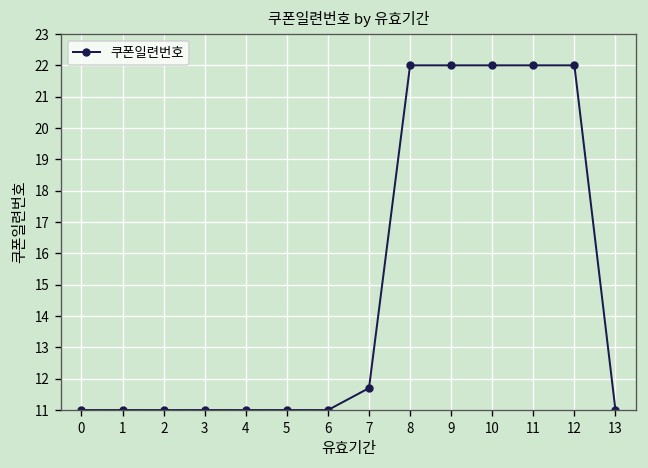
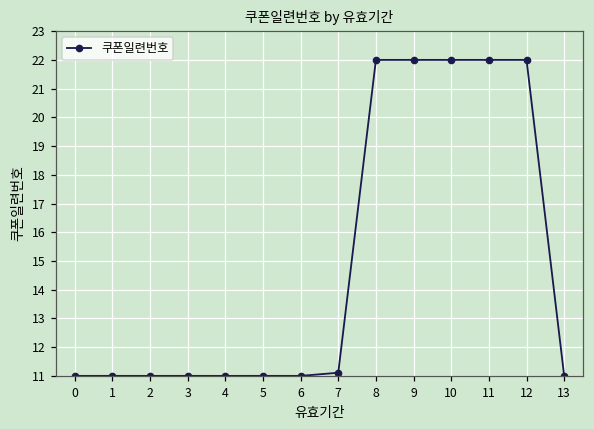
  {
    "0": 11.0,
    "1": 11.0,
    "2": 11.0,
    "3": 11.0,
    "4": 11.0,
    "5": 11.0,
    "6": 11.0,
-   "7": 11.7,
+   "7": 11.1,
    "8": 22.0,
    "9": 22.0,
    "10": 22.0,
    "11": 22.0,
    "12": 22.0,
    "13": 11.0
  }
